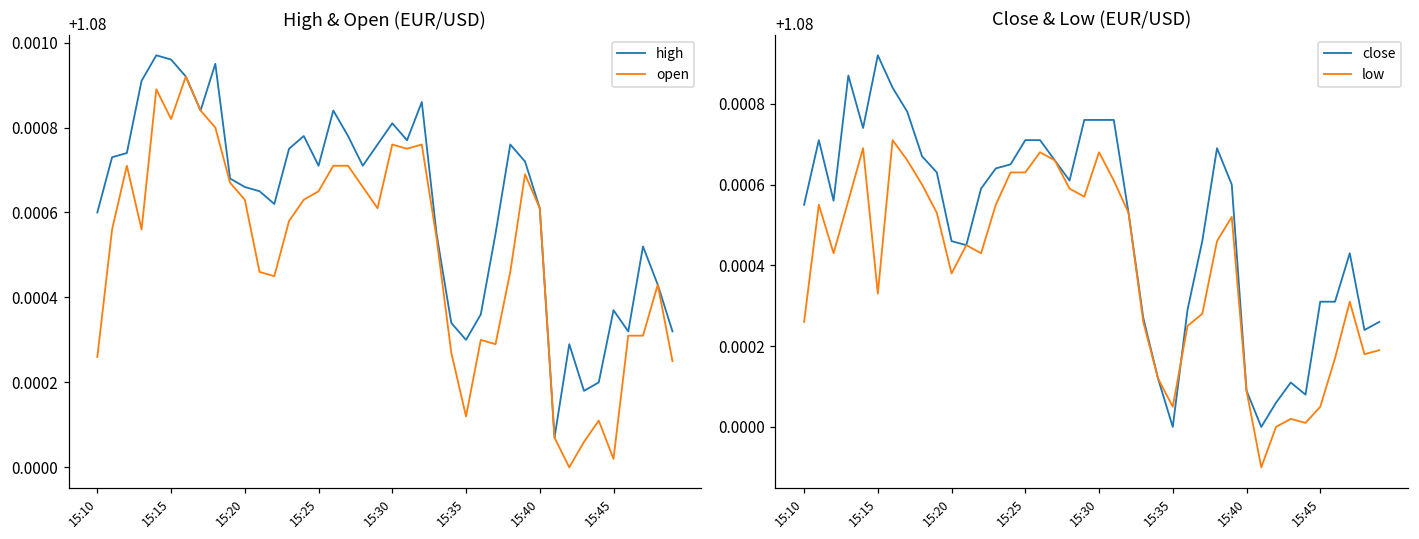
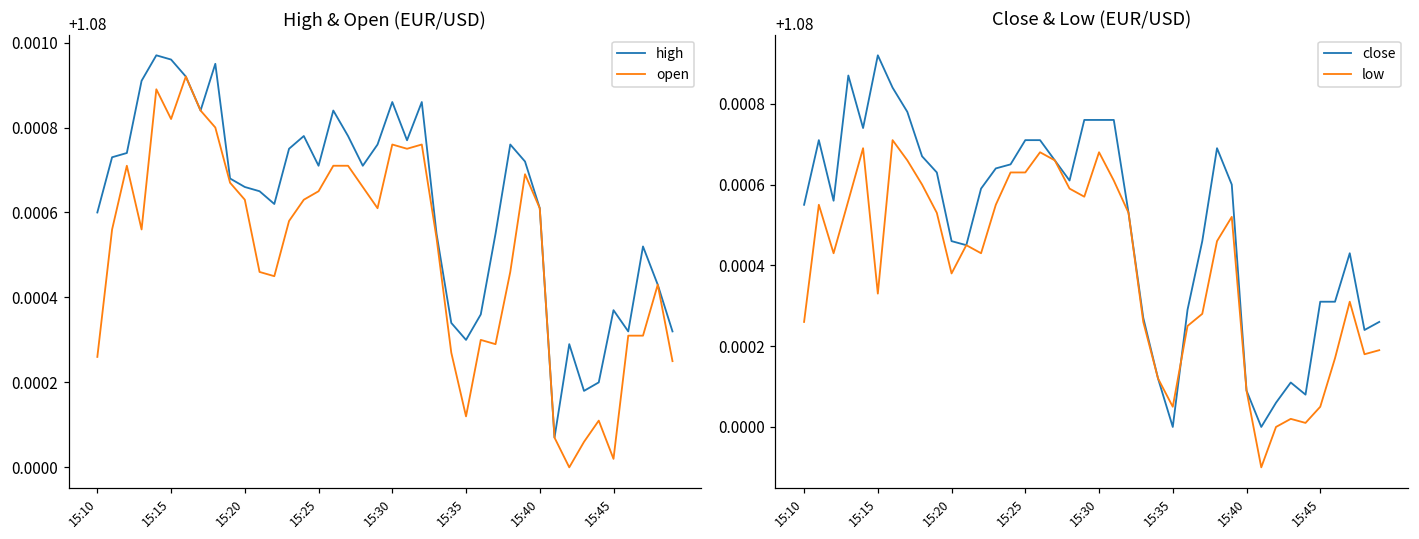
  {
    "High & Open (EUR/USD)": {
      "high": {
        "15:10": 1.08060,
        "15:15": 1.08096,
        "15:20": 1.08066,
        "15:25": 1.08071,
-       "15:30": 1.08081,
+       "15:30": 1.08086,
        "15:35": 1.08030,
        "15:45": 1.08037
      },
      "open": {
        "15:10": 1.08026,
        "15:15": 1.08082,
        "15:20": 1.08063,
        "15:25": 1.08065,
        "15:30": 1.08076,
        "15:35": 1.08012,
        "15:45": 1.08002
      }
    },
    "Close & Low (EUR/USD)": {
      "close": {
        "15:10": 1.08055,
        "15:15": 1.08092,
        "15:20": 1.08046,
        "15:25": 1.08071,
        "15:30": 1.08076,
        "15:35": 1.08000,
        "15:45": 1.08031
      },
      "low": {
        "15:10": 1.08026,
        "15:15": 1.08033,
        "15:20": 1.08038,
        "15:25": 1.08063,
        "15:30": 1.08068,
        "15:35": 1.08005,
        "15:45": 1.08005
      }
    }
  }
